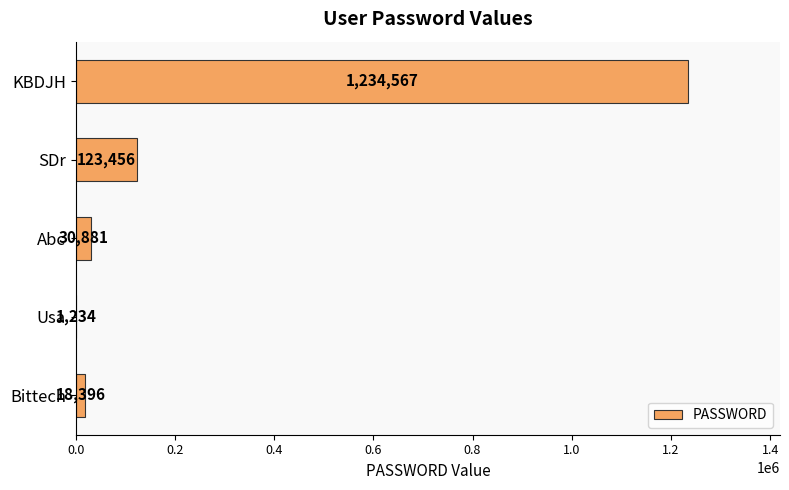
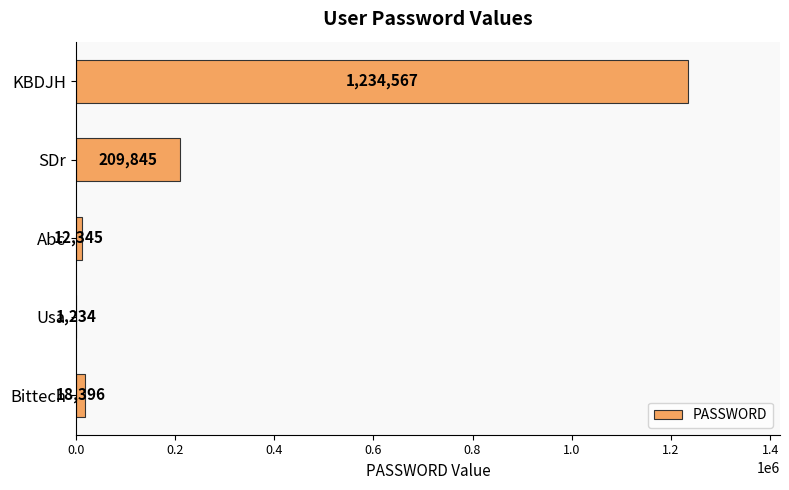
  {
    "KBDJH": "1,234,567",
-   "SDr": "123,456",
-   "Abc": "30,881",
+   "SDr": "209,845",
+   "Abc": "12,345",
    "Usa": "1,234",
    "Bittech": "18,396"
  }
